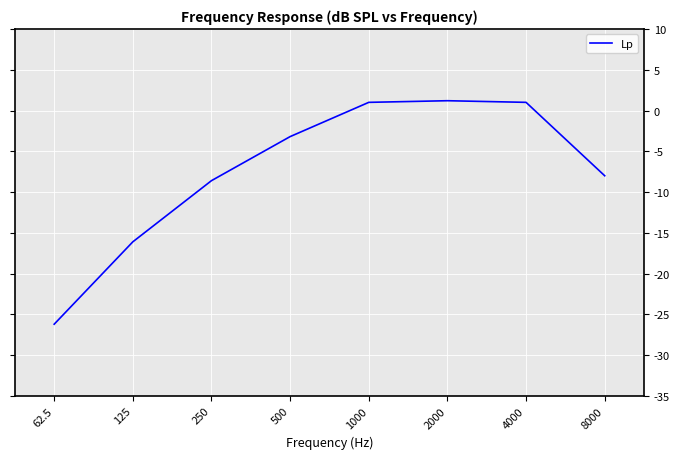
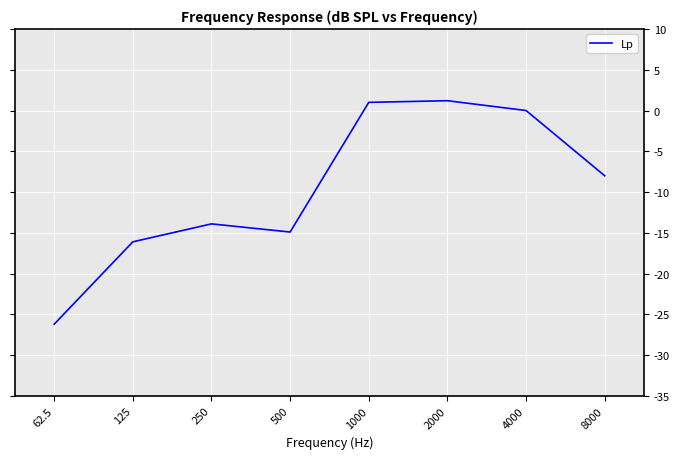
  {
    "62.5": -26,
    "125": -16,
-   "250": -9,
-   "500": -3,
+   "250": -14,
+   "500": -15,
    "1000": 1,
    "2000": 1,
-   "4000": 1,
+   "4000": 0,
    "8000": -8
  }
